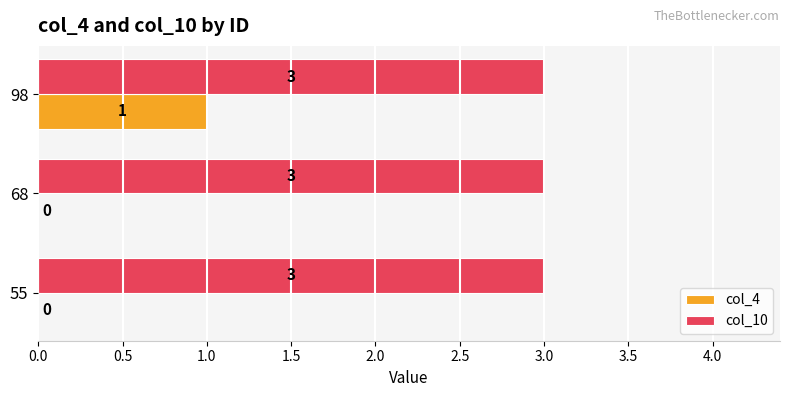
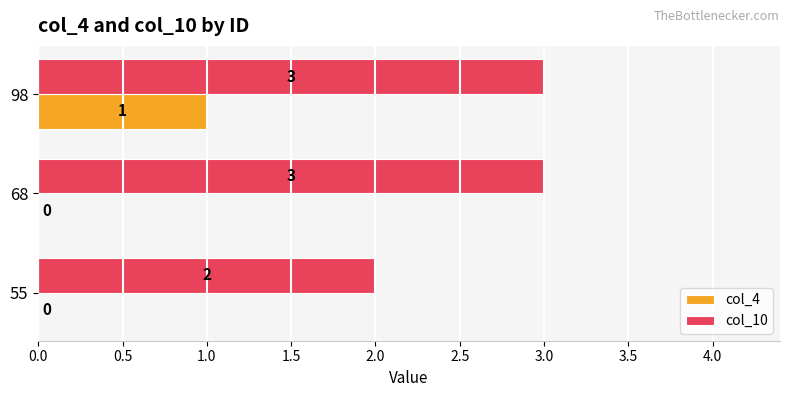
  {
    "col_4": {
      "98": 1,
      "68": 0,
      "55": 0
    },
    "col_10": {
      "98": 3,
      "68": 3,
-     "55": 3
+     "55": 2
    }
  }
